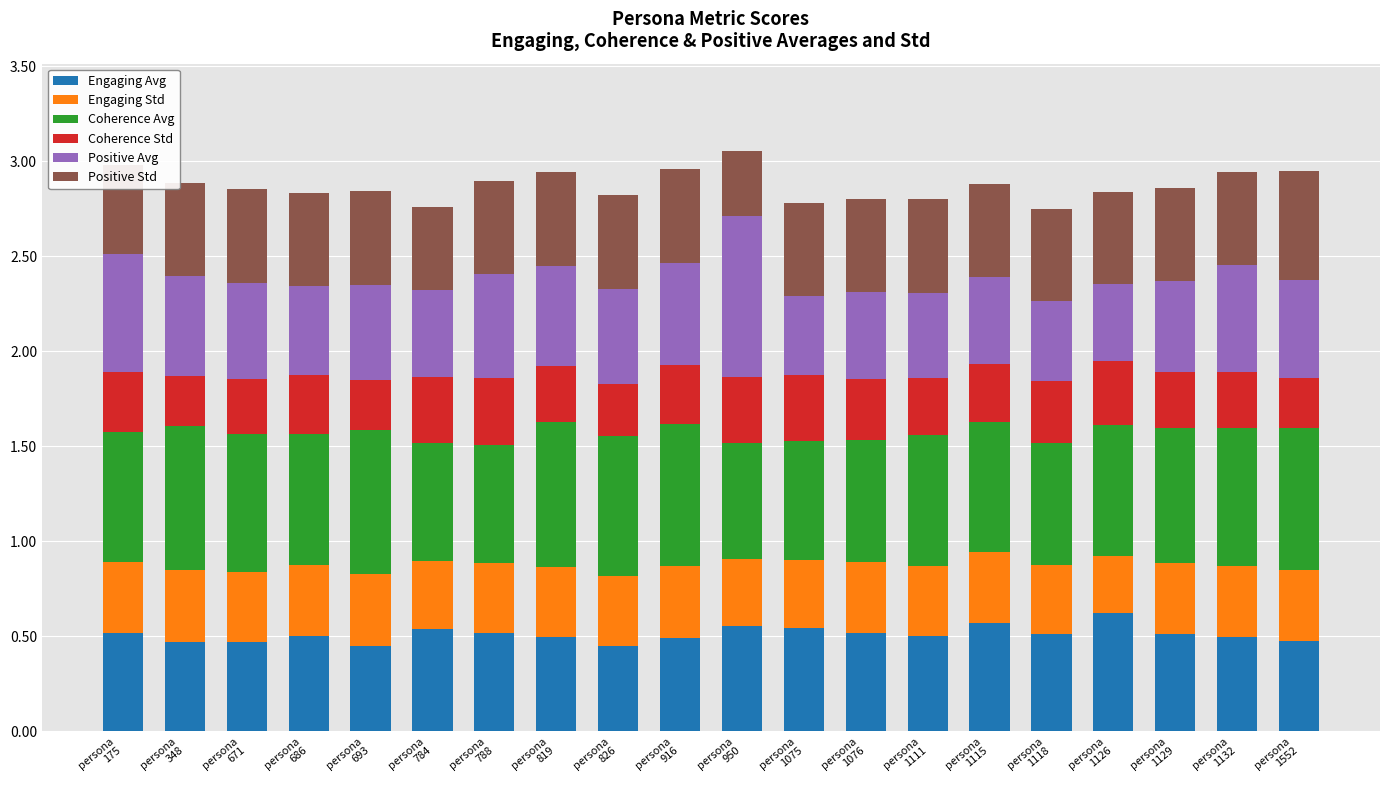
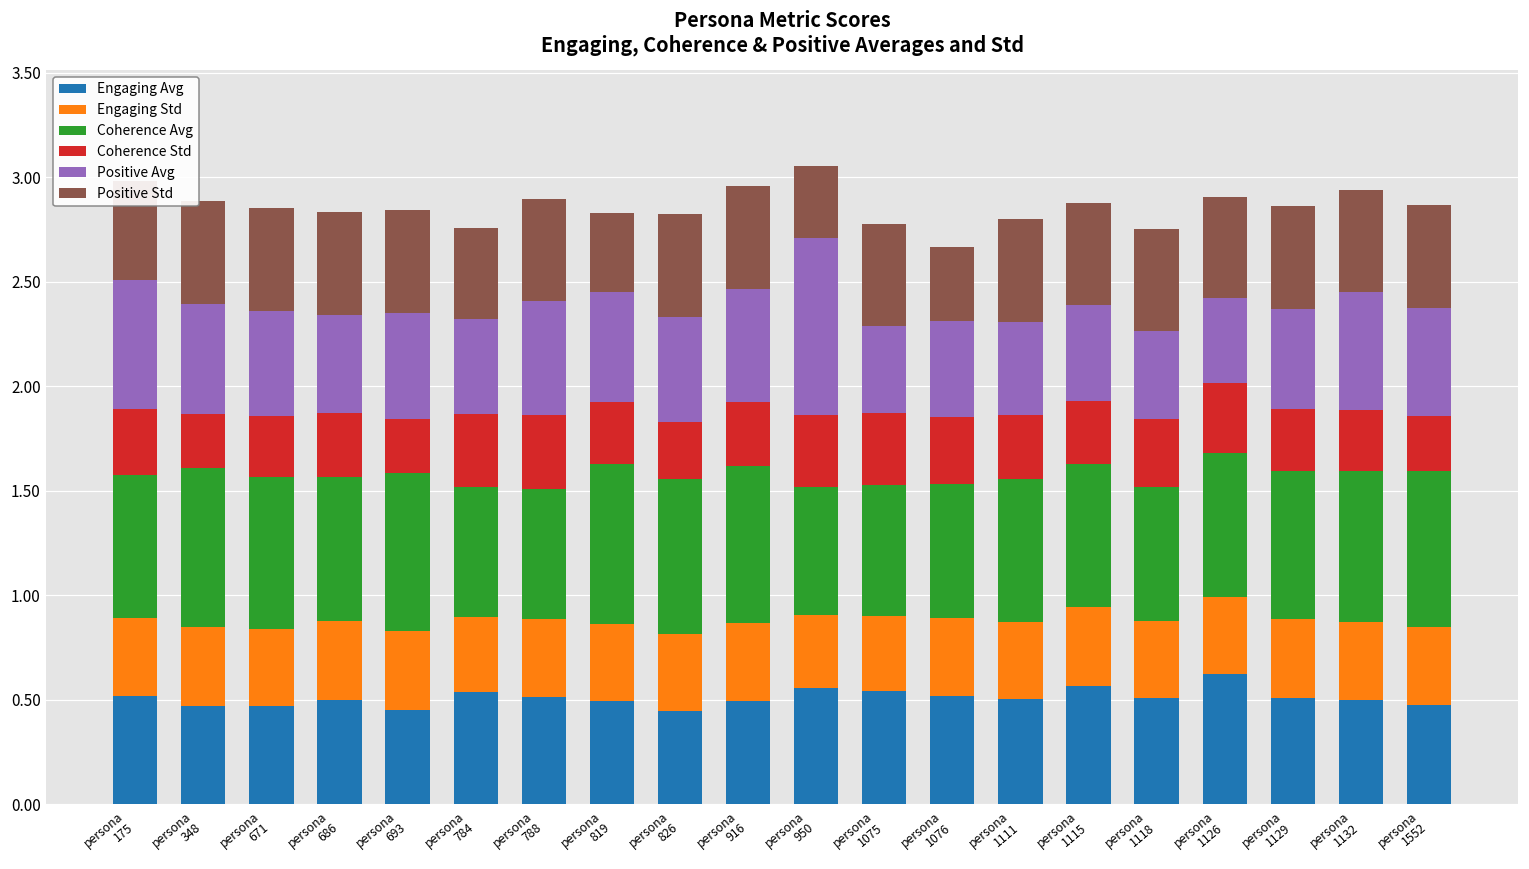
  {
    "Engaging Avg": {
      "persona 175": 0.52,
      "persona 348": 0.47,
      "persona 671": 0.47,
      "persona 686": 0.50,
      "persona 693": 0.45,
      "persona 784": 0.54,
      "persona 788": 0.52,
      "persona 819": 0.50,
      "persona 826": 0.45,
      "persona 916": 0.49,
      "persona 950": 0.56,
      "persona 1075": 0.54,
      "persona 1076": 0.52,
      "persona 1111": 0.50,
      "persona 1115": 0.57,
      "persona 1118": 0.51,
      "persona 1126": 0.62,
      "persona 1129": 0.51,
      "persona 1132": 0.50,
      "persona 1552": 0.48
    },
    "Engaging Std": {
      "persona 175": 0.37,
      "persona 348": 0.38,
      "persona 671": 0.37,
      "persona 686": 0.37,
      "persona 693": 0.38,
      "persona 784": 0.36,
      "persona 788": 0.37,
      "persona 819": 0.37,
      "persona 826": 0.37,
      "persona 916": 0.38,
      "persona 950": 0.35,
      "persona 1075": 0.36,
      "persona 1076": 0.37,
      "persona 1111": 0.37,
      "persona 1115": 0.37,
      "persona 1118": 0.36,
-     "persona 1126": 0.30,
+     "persona 1126": 0.37,
      "persona 1129": 0.38,
      "persona 1132": 0.37,
      "persona 1552": 0.37
    },
    "Coherence Avg": {
      "persona 175": 0.68,
      "persona 348": 0.76,
      "persona 671": 0.73,
      "persona 686": 0.69,
      "persona 693": 0.76,
      "persona 784": 0.62,
      "persona 788": 0.62,
      "persona 819": 0.77,
      "persona 826": 0.74,
      "persona 916": 0.75,
      "persona 950": 0.61,
      "persona 1075": 0.63,
      "persona 1076": 0.64,
      "persona 1111": 0.69,
      "persona 1115": 0.68,
      "persona 1118": 0.64,
      "persona 1126": 0.69,
      "persona 1129": 0.71,
      "persona 1132": 0.72,
      "persona 1552": 0.74
    },
    "Coherence Std": {
      "persona 175": 0.31,
      "persona 348": 0.26,
      "persona 671": 0.29,
      "persona 686": 0.31,
      "persona 693": 0.26,
      "persona 784": 0.35,
      "persona 788": 0.35,
      "persona 819": 0.29,
      "persona 826": 0.27,
      "persona 916": 0.31,
      "persona 950": 0.34,
      "persona 1075": 0.34,
      "persona 1076": 0.32,
      "persona 1111": 0.30,
      "persona 1115": 0.31,
      "persona 1118": 0.33,
      "persona 1126": 0.34,
      "persona 1129": 0.30,
      "persona 1132": 0.29,
      "persona 1552": 0.26
    },
    "Positive Avg": {
      "persona 175": 0.62,
      "persona 348": 0.53,
      "persona 671": 0.50,
      "persona 686": 0.47,
      "persona 693": 0.50,
      "persona 784": 0.46,
      "persona 788": 0.55,
      "persona 819": 0.53,
      "persona 826": 0.50,
      "persona 916": 0.54,
      "persona 950": 0.85,
      "persona 1075": 0.42,
      "persona 1076": 0.46,
      "persona 1111": 0.45,
      "persona 1115": 0.46,
      "persona 1118": 0.42,
      "persona 1126": 0.41,
      "persona 1129": 0.48,
      "persona 1132": 0.56,
      "persona 1552": 0.52
    },
    "Positive Std": {
      "persona 348": 0.49,
      "persona 671": 0.49,
      "persona 686": 0.49,
      "persona 693": 0.49,
      "persona 784": 0.43,
      "persona 788": 0.49,
-     "persona 819": 0.49,
+     "persona 819": 0.38,
      "persona 826": 0.49,
      "persona 916": 0.49,
      "persona 950": 0.34,
      "persona 1075": 0.49,
-     "persona 1076": 0.49,
+     "persona 1076": 0.36,
      "persona 1111": 0.49,
      "persona 1115": 0.49,
      "persona 1118": 0.49,
      "persona 1126": 0.48,
      "persona 1129": 0.49,
      "persona 1132": 0.49,
-     "persona 1552": 0.57
+     "persona 1552": 0.49
    }
  }
